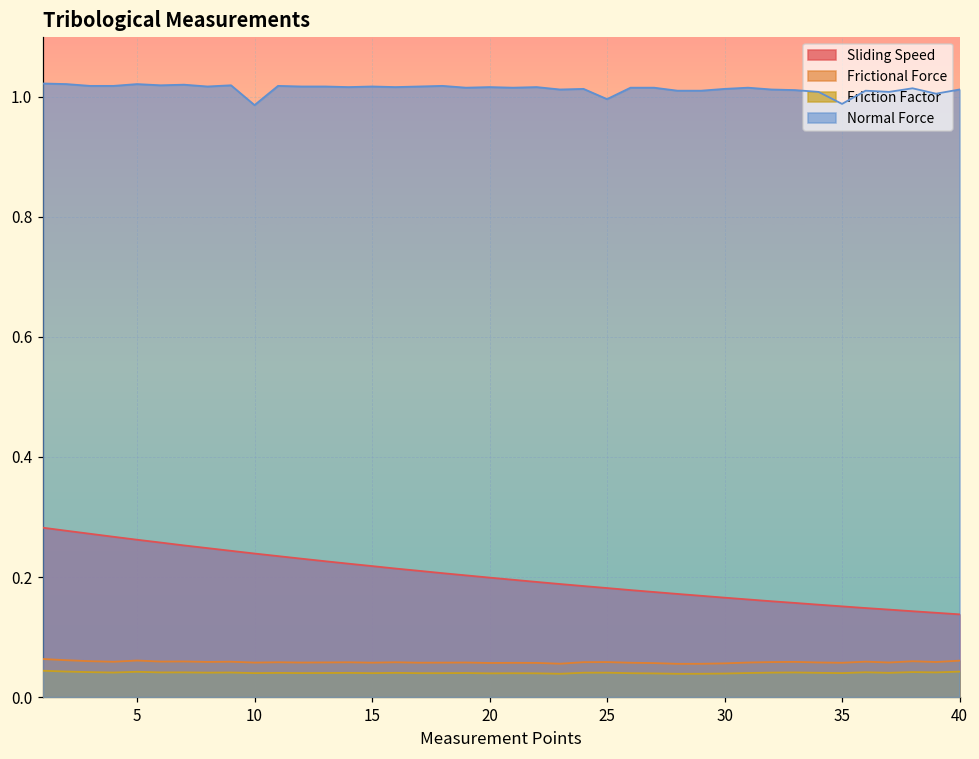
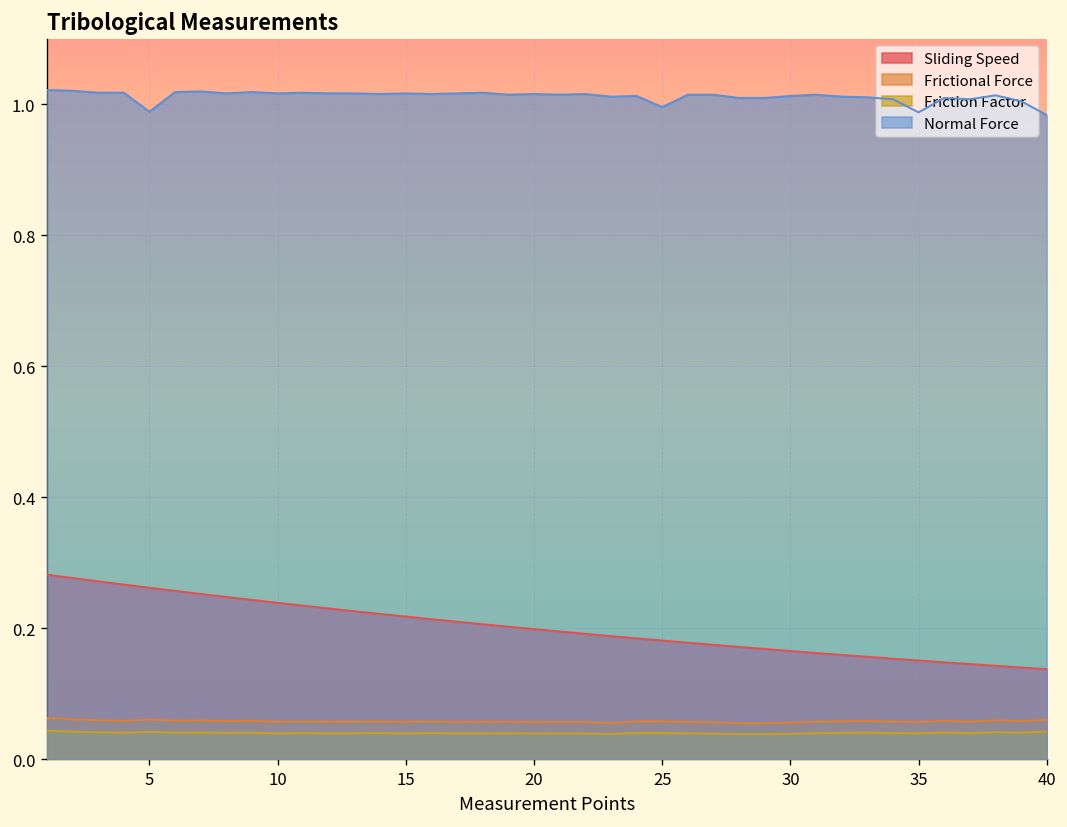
  {
    "Normal Force": {
-     "5": 1.02,
-     "10": 0.99,
+     "5": 0.99,
+     "10": 1.02,
      "15": 1.02,
      "20": 1.02,
      "25": 1.00,
      "30": 1.01,
-     "40": 1.01
+     "40": 0.98
    }
  }
